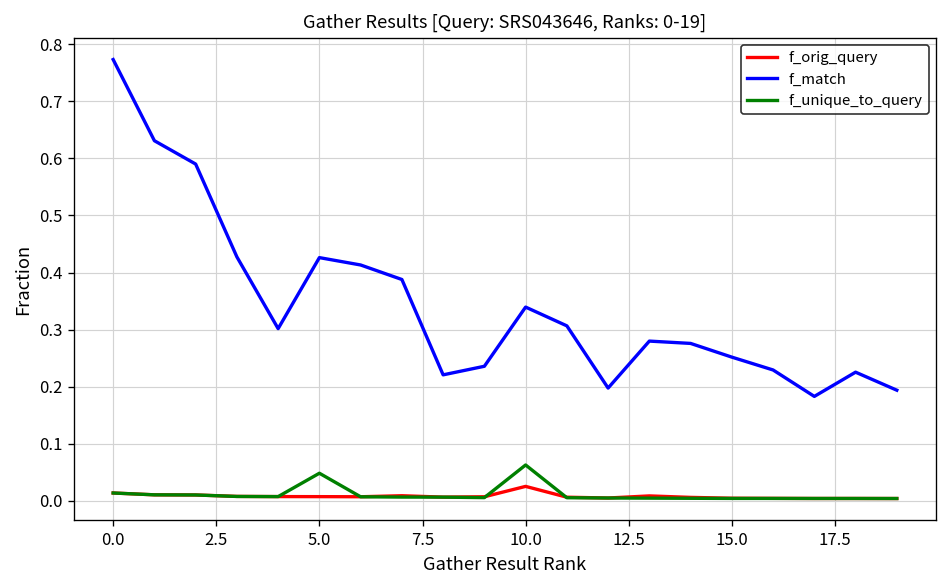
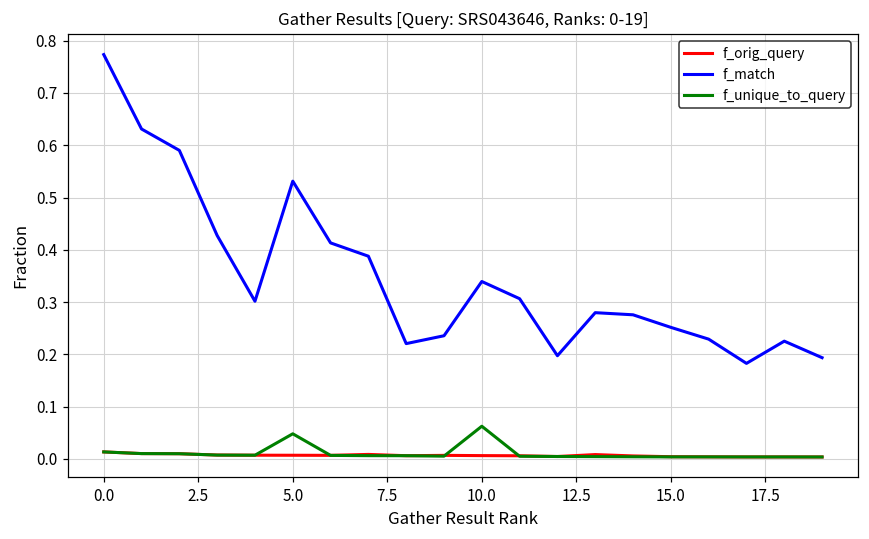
  {
    "f_orig_query": {
      "5.0": 0.01,
-     "10.0": 0.03
+     "10.0": 0.01
    },
    "f_match": {
      "0.0": 0.77,
-     "5.0": 0.43,
+     "5.0": 0.53,
      "10.0": 0.34,
      "15.0": 0.25
    },
    "f_unique_to_query": {
      "5.0": 0.05,
      "10.0": 0.06
    }
  }
